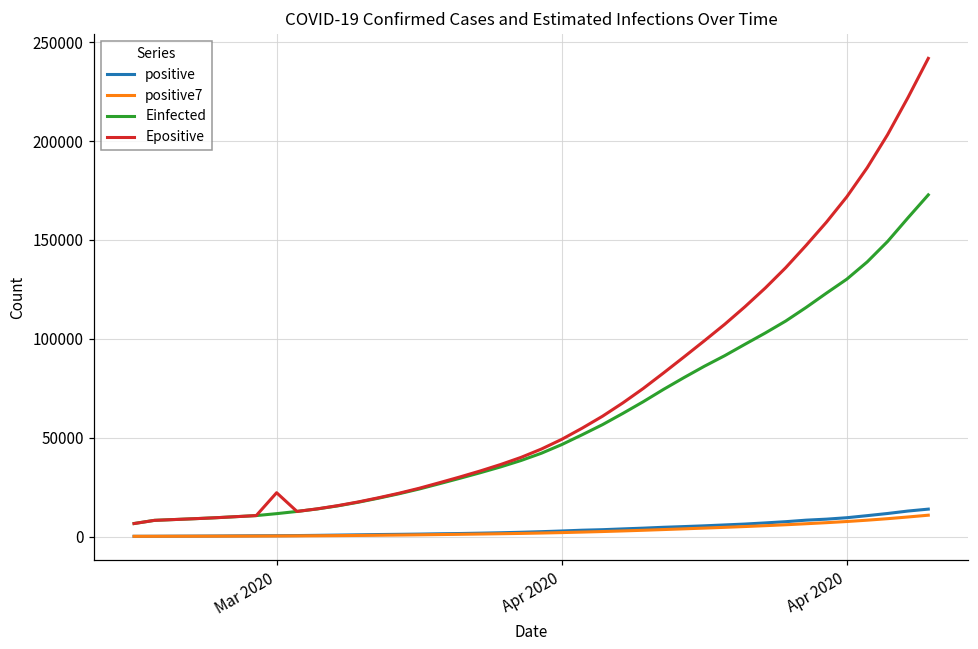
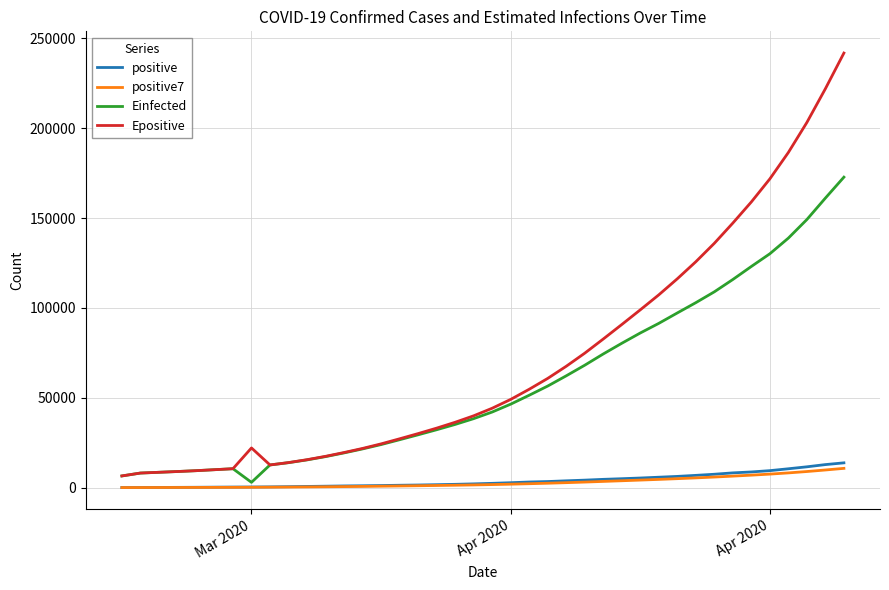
  {
    "Einfected": {
-     "Mar 2020": 12000
+     "Mar 2020": 3000
    },
    "Epositive": {
      "Mar 2020": 22000
    }
  }
